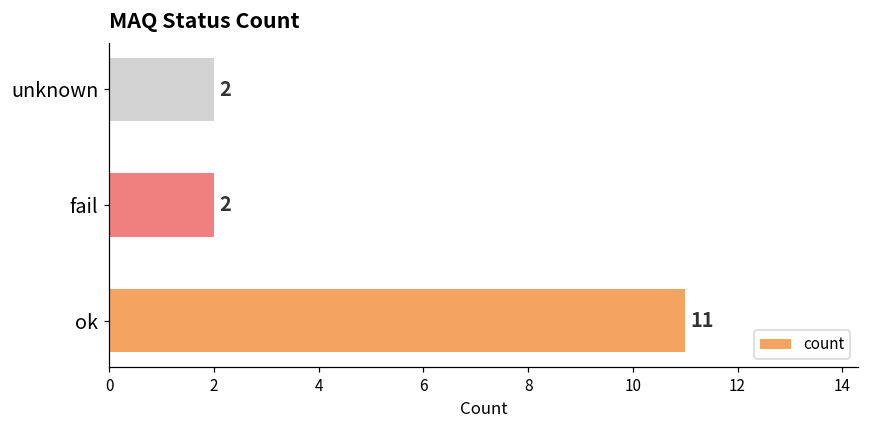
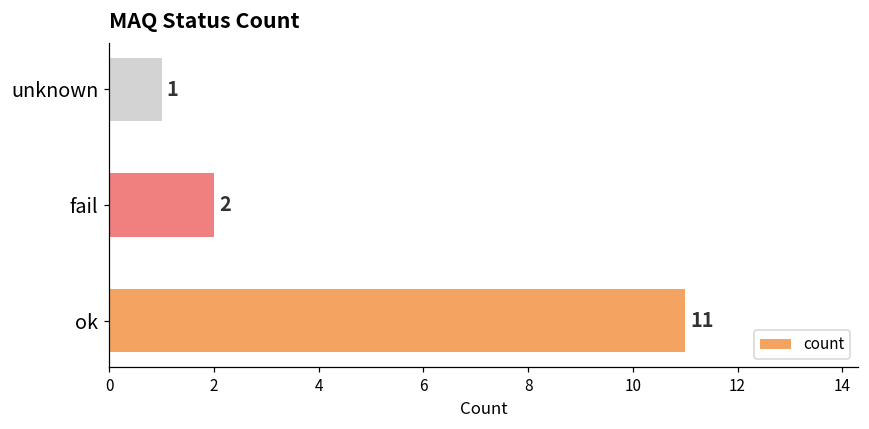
  {
-   "unknown": 2,
+   "unknown": 1,
    "fail": 2,
    "ok": 11
  }
